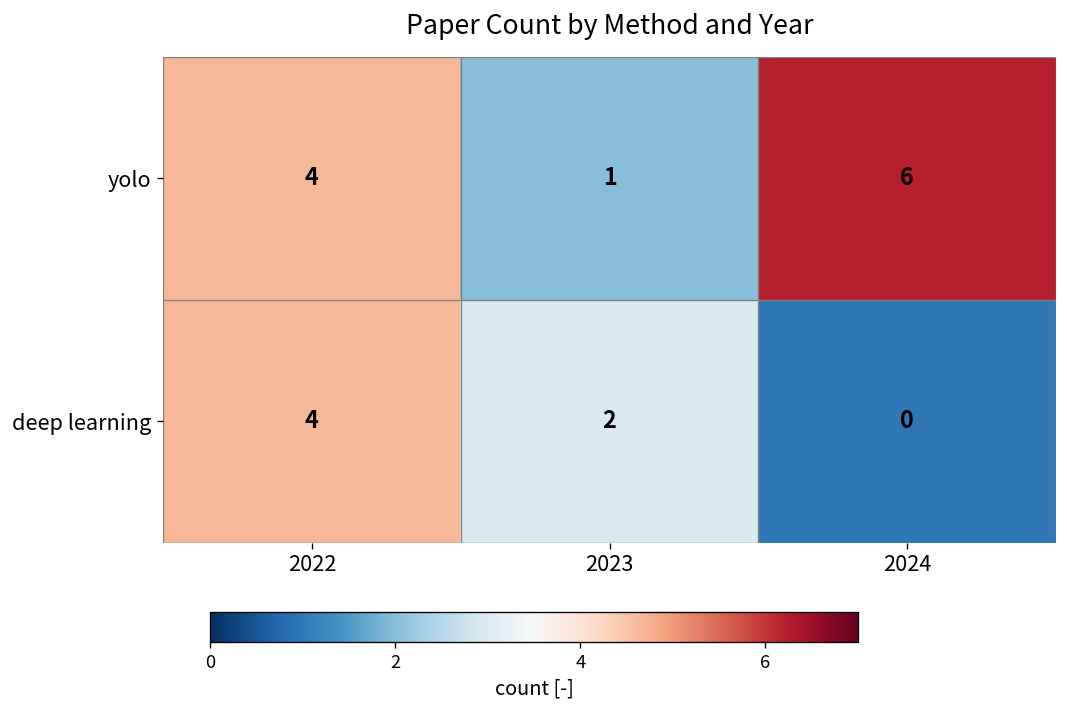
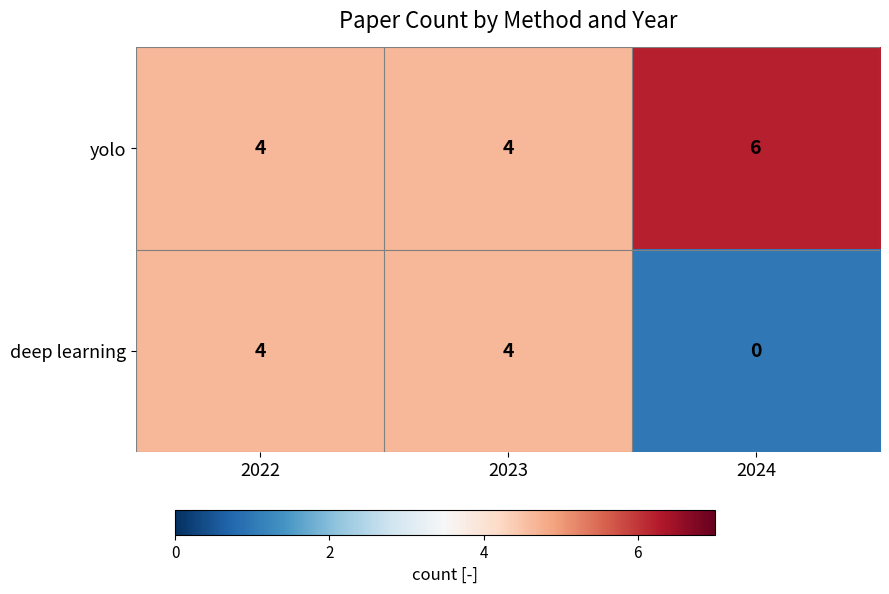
  {
    "yolo": {
      "2022": 4,
-     "2023": 1,
+     "2023": 4,
      "2024": 6
    },
    "deep learning": {
      "2022": 4,
-     "2023": 2,
+     "2023": 4,
      "2024": 0
    }
  }
